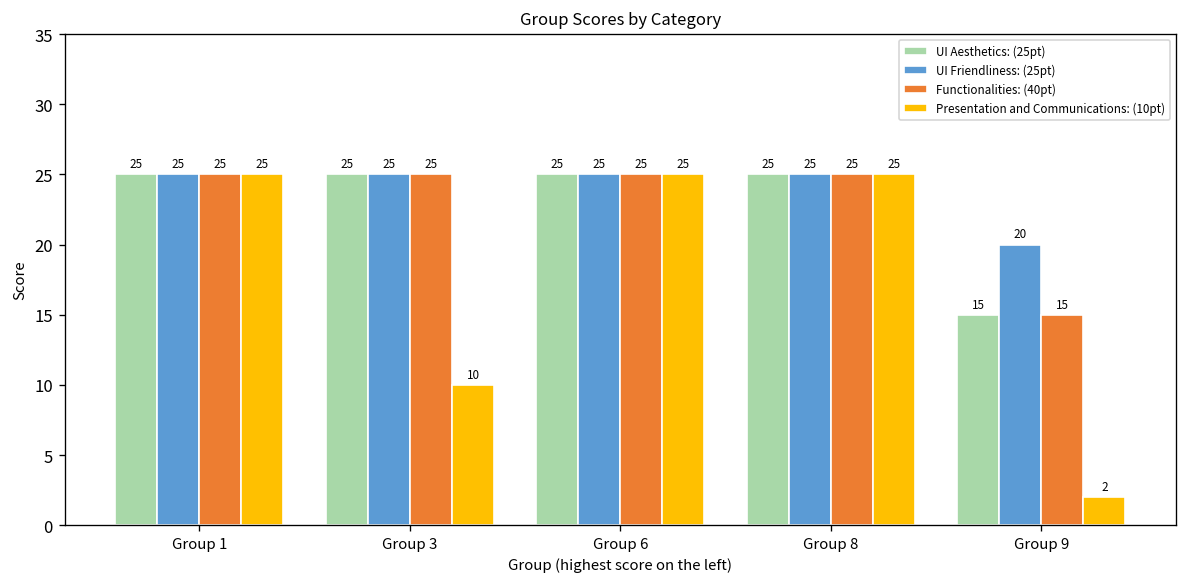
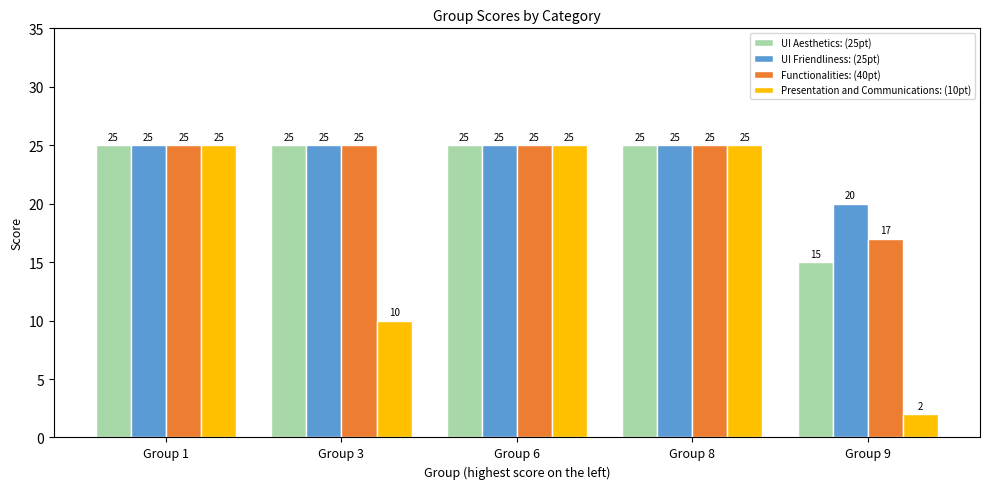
  {
    "UI Aesthetics: (25pt)": {
      "Group 1": 25,
      "Group 3": 25,
      "Group 6": 25,
      "Group 8": 25,
      "Group 9": 15
    },
    "UI Friendliness: (25pt)": {
      "Group 1": 25,
      "Group 3": 25,
      "Group 6": 25,
      "Group 8": 25,
      "Group 9": 20
    },
    "Functionalities: (40pt)": {
      "Group 1": 25,
      "Group 3": 25,
      "Group 6": 25,
      "Group 8": 25,
-     "Group 9": 15
+     "Group 9": 17
    },
    "Presentation and Communications: (10pt)": {
      "Group 1": 25,
      "Group 3": 10,
      "Group 6": 25,
      "Group 8": 25,
      "Group 9": 2
    }
  }
